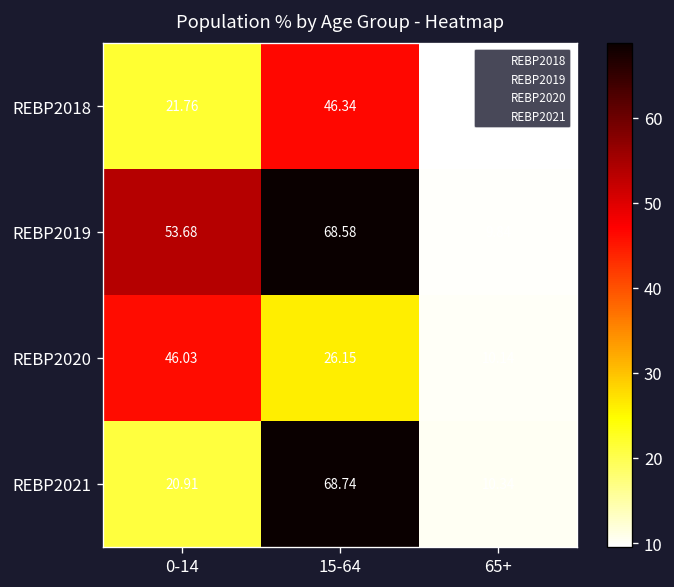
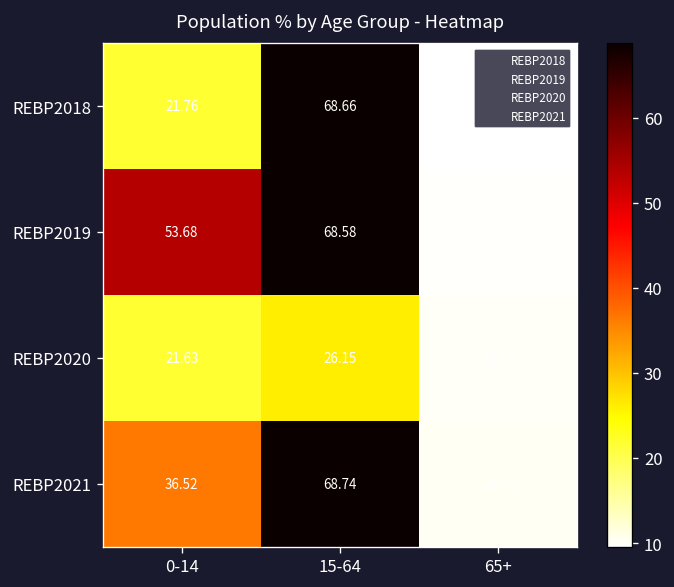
  {
    "REBP2018": {
      "0-14": 21.76,
-     "15-64": 46.34
+     "15-64": 68.66
    },
    "REBP2019": {
      "0-14": 53.68,
      "15-64": 68.58
    },
    "REBP2020": {
-     "0-14": 46.03,
+     "0-14": 21.63,
      "15-64": 26.15
    },
    "REBP2021": {
-     "0-14": 20.91,
+     "0-14": 36.52,
      "15-64": 68.74
    }
  }
